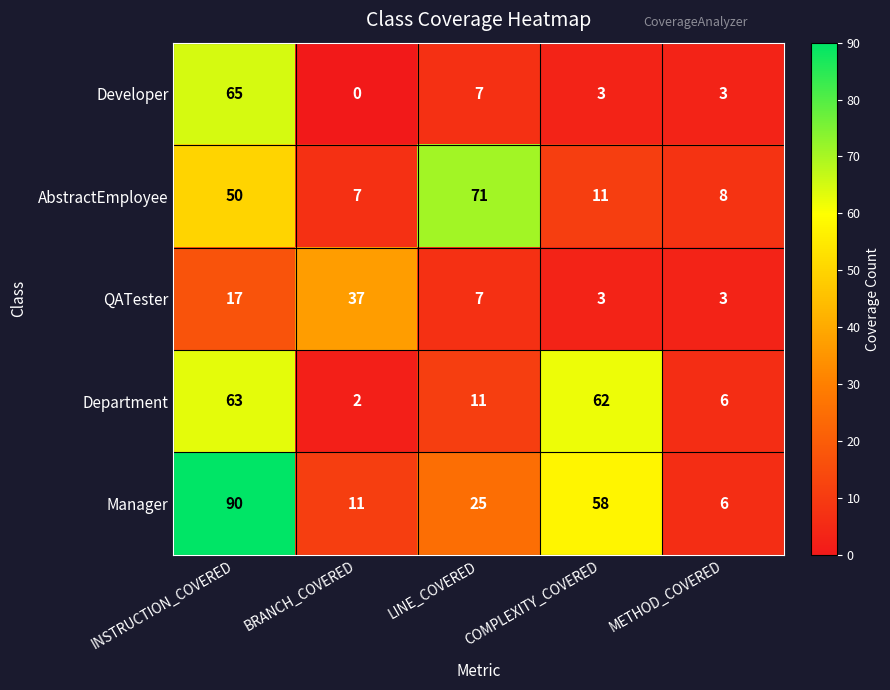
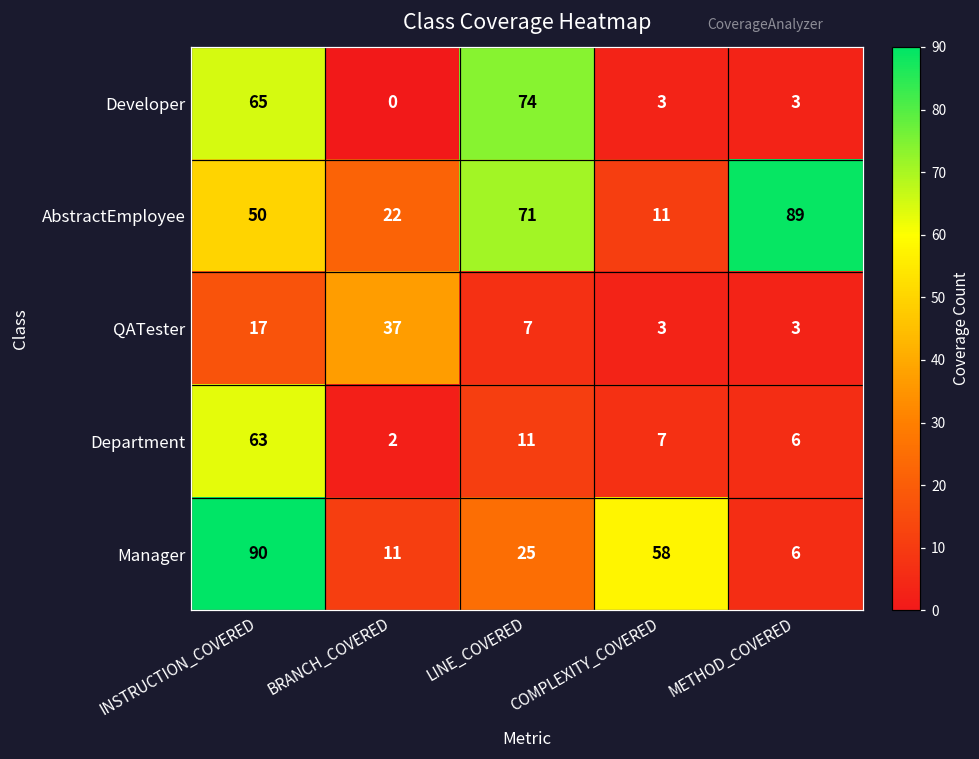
  {
    "Developer": {
      "INSTRUCTION_COVERED": 65,
      "BRANCH_COVERED": 0,
-     "LINE_COVERED": 7,
+     "LINE_COVERED": 74,
      "COMPLEXITY_COVERED": 3,
      "METHOD_COVERED": 3
    },
    "AbstractEmployee": {
      "INSTRUCTION_COVERED": 50,
-     "BRANCH_COVERED": 7,
+     "BRANCH_COVERED": 22,
      "LINE_COVERED": 71,
      "COMPLEXITY_COVERED": 11,
-     "METHOD_COVERED": 8
+     "METHOD_COVERED": 89
    },
    "QATester": {
      "INSTRUCTION_COVERED": 17,
      "BRANCH_COVERED": 37,
      "LINE_COVERED": 7,
      "COMPLEXITY_COVERED": 3,
      "METHOD_COVERED": 3
    },
    "Department": {
      "INSTRUCTION_COVERED": 63,
      "BRANCH_COVERED": 2,
      "LINE_COVERED": 11,
-     "COMPLEXITY_COVERED": 62,
+     "COMPLEXITY_COVERED": 7,
      "METHOD_COVERED": 6
    },
    "Manager": {
      "INSTRUCTION_COVERED": 90,
      "BRANCH_COVERED": 11,
      "LINE_COVERED": 25,
      "COMPLEXITY_COVERED": 58,
      "METHOD_COVERED": 6
    }
  }
